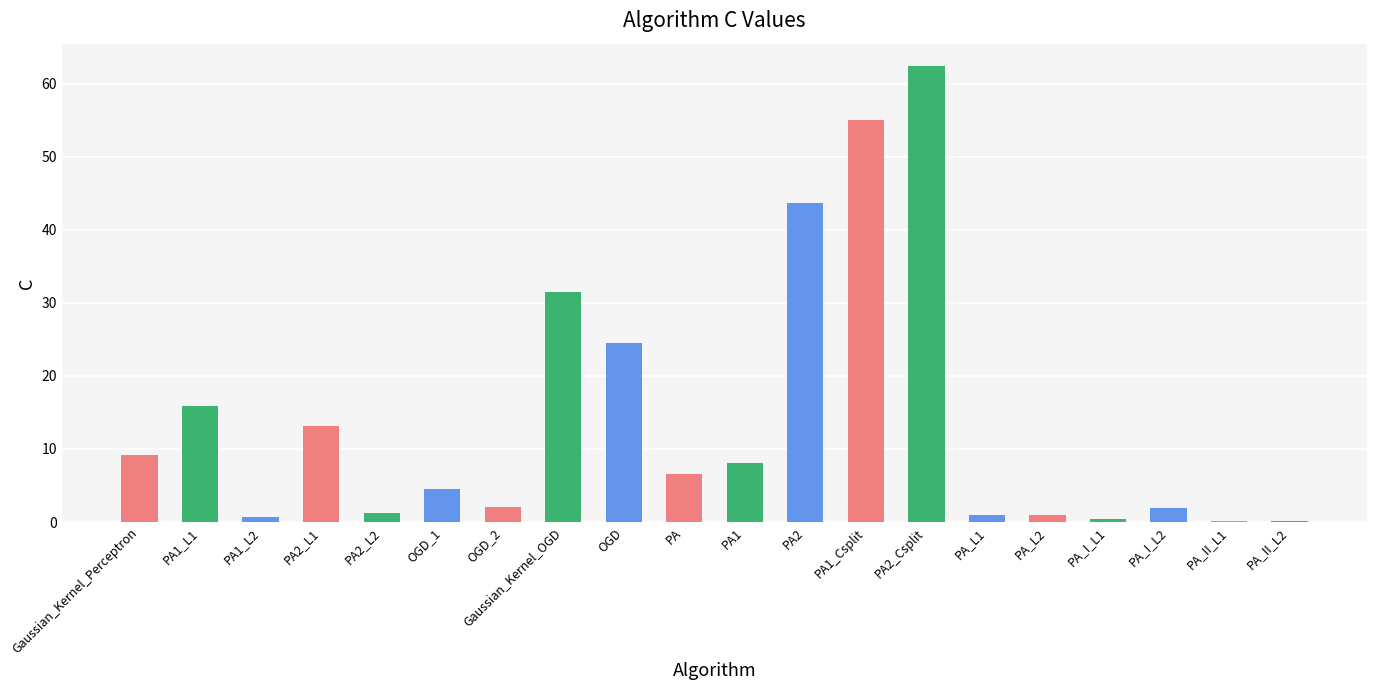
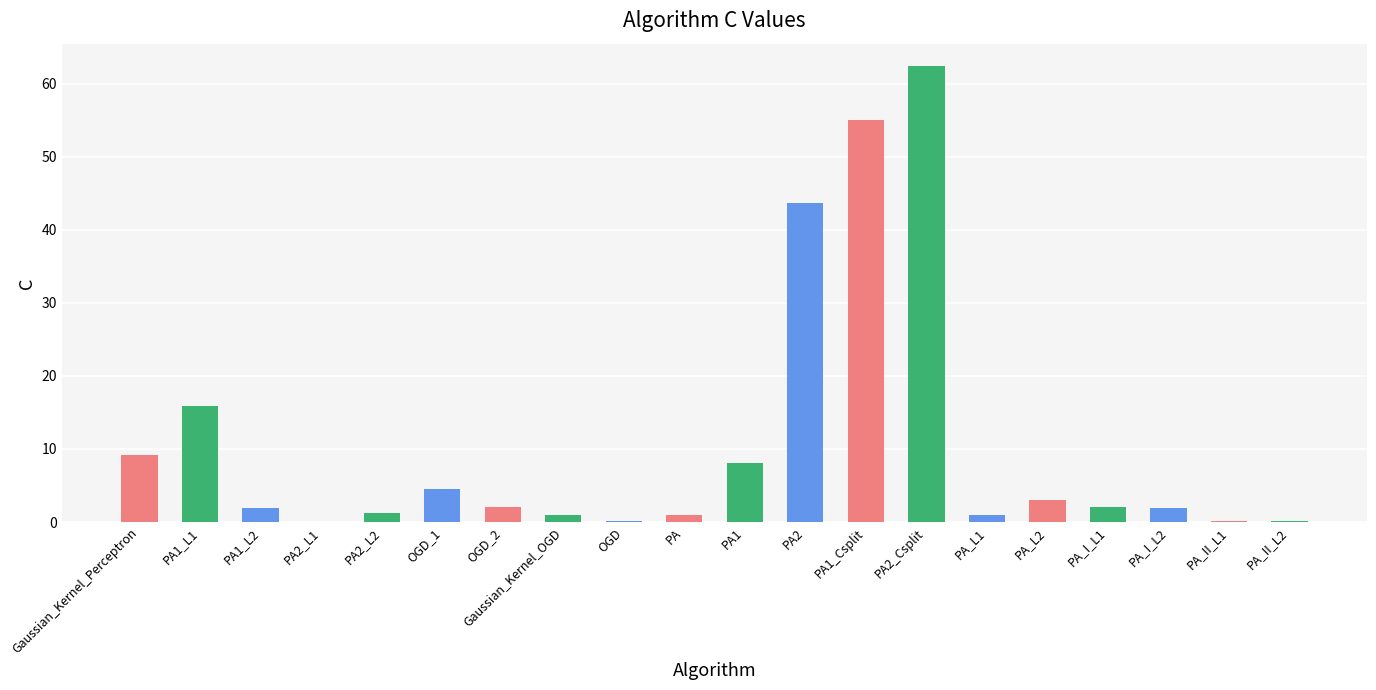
  {
    "Gaussian_Kernel_Perceptron": 9,
    "PA1_L1": 16,
-   "PA1_L2": 1,
-   "PA2_L1": 13,
+   "PA1_L2": 2,
+   "PA2_L1": 0,
    "PA2_L2": 1,
    "OGD_1": 5,
    "OGD_2": 2,
-   "Gaussian_Kernel_OGD": 32,
-   "OGD": 24,
-   "PA": 7,
+   "Gaussian_Kernel_OGD": 1,
+   "OGD": 0,
+   "PA": 1,
    "PA1": 8,
    "PA2": 44,
    "PA1_Csplit": 55,
    "PA2_Csplit": 62,
    "PA_L1": 1,
-   "PA_L2": 1,
-   "PA_I_L1": 0,
+   "PA_L2": 3,
+   "PA_I_L1": 2,
    "PA_I_L2": 2
  }
